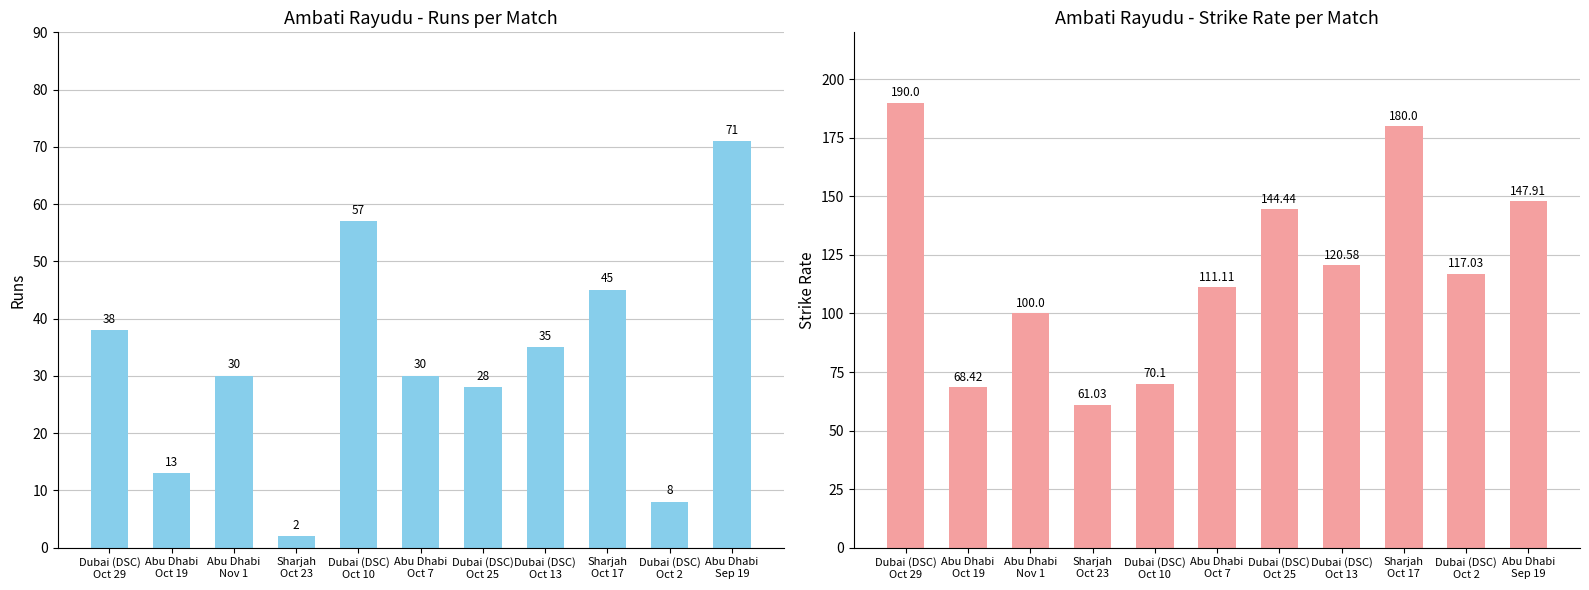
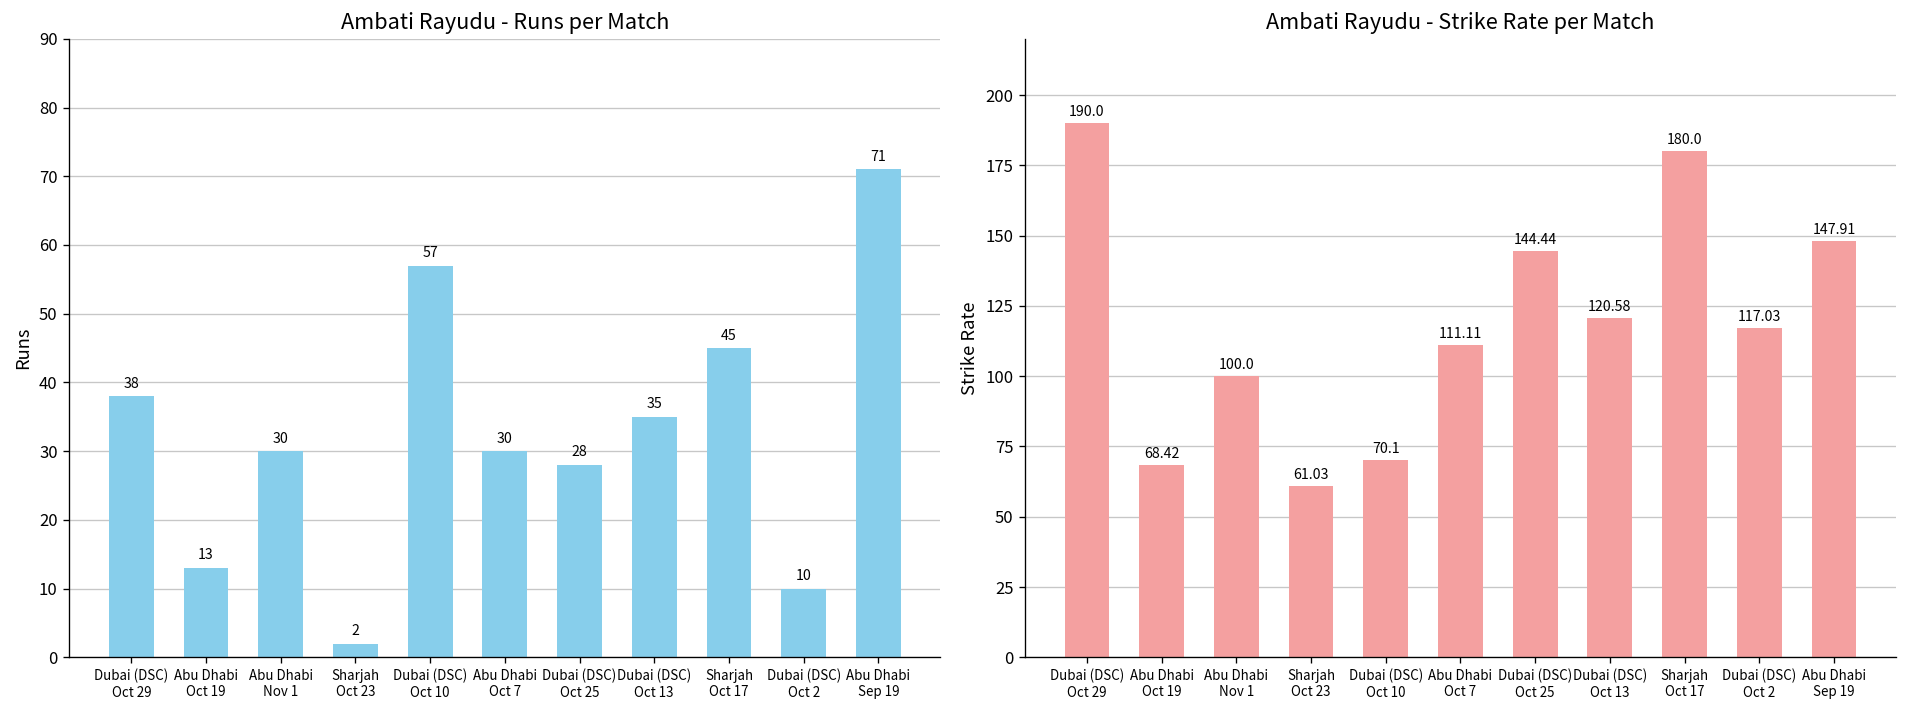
  {
    "Ambati Rayudu - Runs per Match": {
      "Dubai (DSC) Oct 29": 38,
      "Abu Dhabi Oct 19": 13,
      "Abu Dhabi Nov 1": 30,
      "Sharjah Oct 23": 2,
      "Dubai (DSC) Oct 10": 57,
      "Abu Dhabi Oct 7": 30,
      "Dubai (DSC) Oct 25": 28,
      "Dubai (DSC) Oct 13": 35,
      "Sharjah Oct 17": 45,
-     "Dubai (DSC) Oct 2": 8,
+     "Dubai (DSC) Oct 2": 10,
      "Abu Dhabi Sep 19": 71
    },
    "Ambati Rayudu - Strike Rate per Match": {
      "Dubai (DSC) Oct 29": 190.0,
      "Abu Dhabi Oct 19": 68.42,
      "Abu Dhabi Nov 1": 100.0,
      "Sharjah Oct 23": 61.03,
      "Dubai (DSC) Oct 10": 70.1,
      "Abu Dhabi Oct 7": 111.11,
      "Dubai (DSC) Oct 25": 144.44,
      "Dubai (DSC) Oct 13": 120.58,
      "Sharjah Oct 17": 180.0,
      "Dubai (DSC) Oct 2": 117.03,
      "Abu Dhabi Sep 19": 147.91
    }
  }
